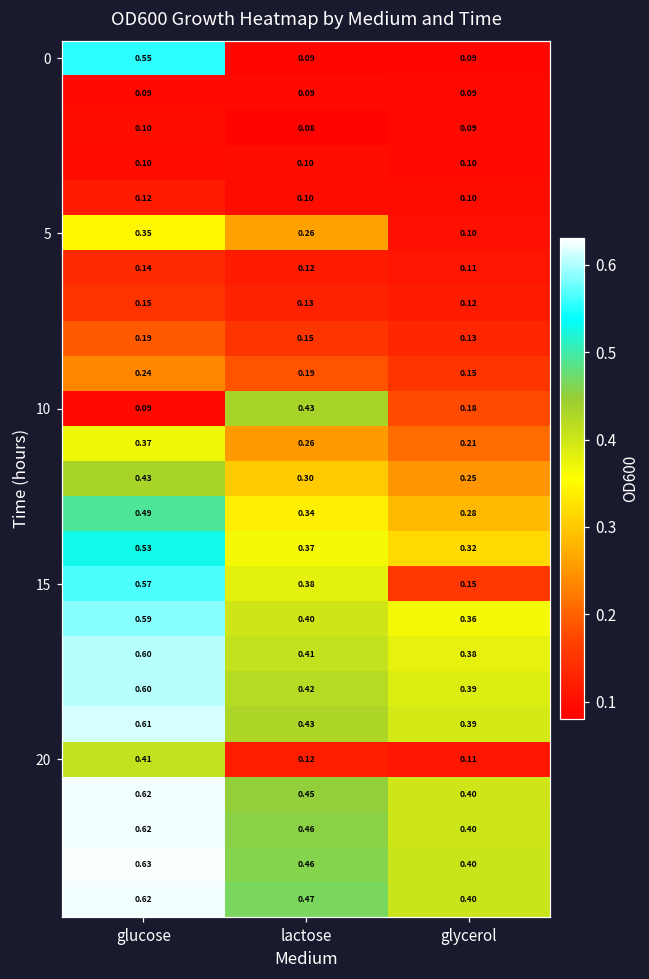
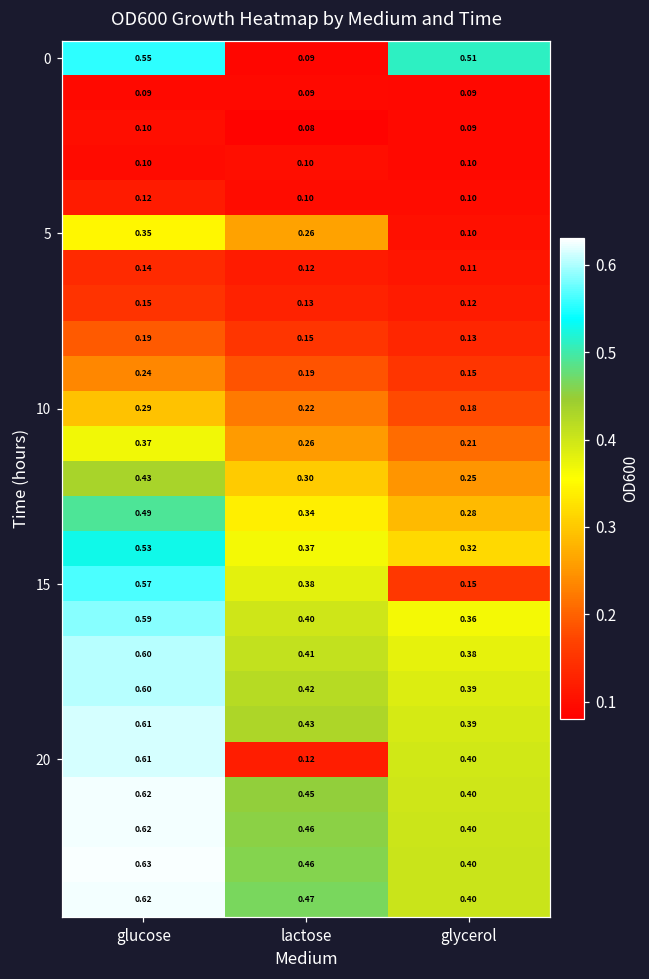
  {
    "0": {
      "glucose": 0.55,
      "lactose": 0.09,
-     "glycerol": 0.09
+     "glycerol": 0.51
    },
    "5": {
      "glucose": 0.35,
      "lactose": 0.26,
      "glycerol": 0.10
    },
    "10": {
-     "glucose": 0.09,
-     "lactose": 0.43,
+     "glucose": 0.29,
+     "lactose": 0.22,
      "glycerol": 0.18
    },
    "15": {
      "glucose": 0.57,
      "lactose": 0.38,
      "glycerol": 0.15
    },
    "20": {
-     "glucose": 0.41,
+     "glucose": 0.61,
      "lactose": 0.12,
-     "glycerol": 0.11
+     "glycerol": 0.40
    }
  }
